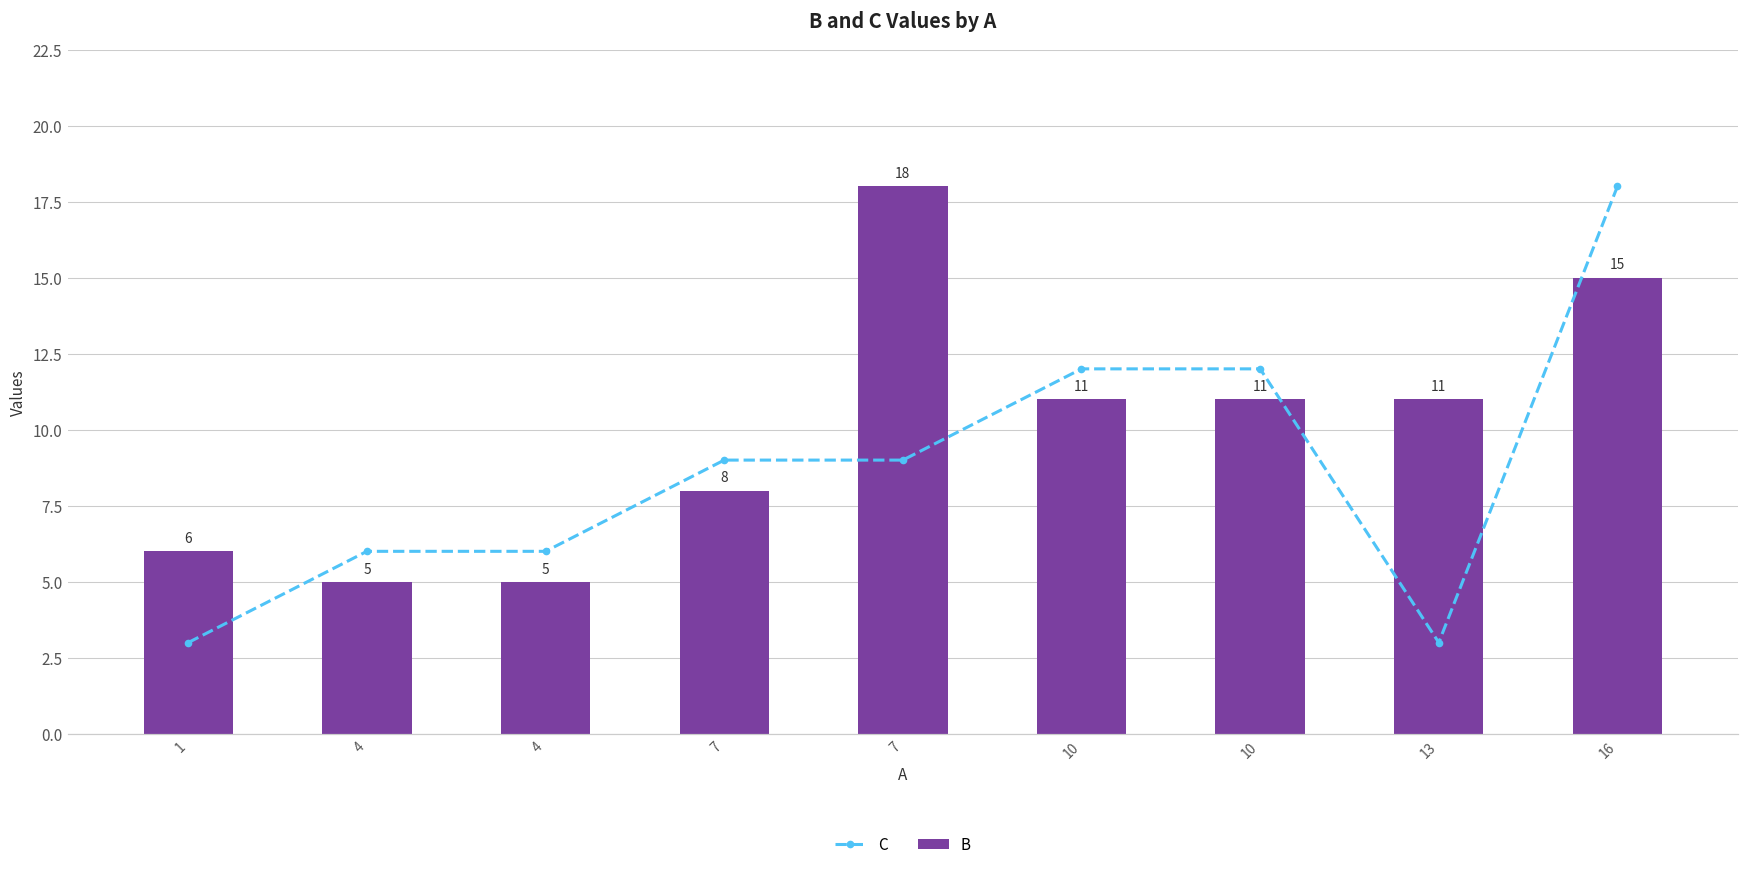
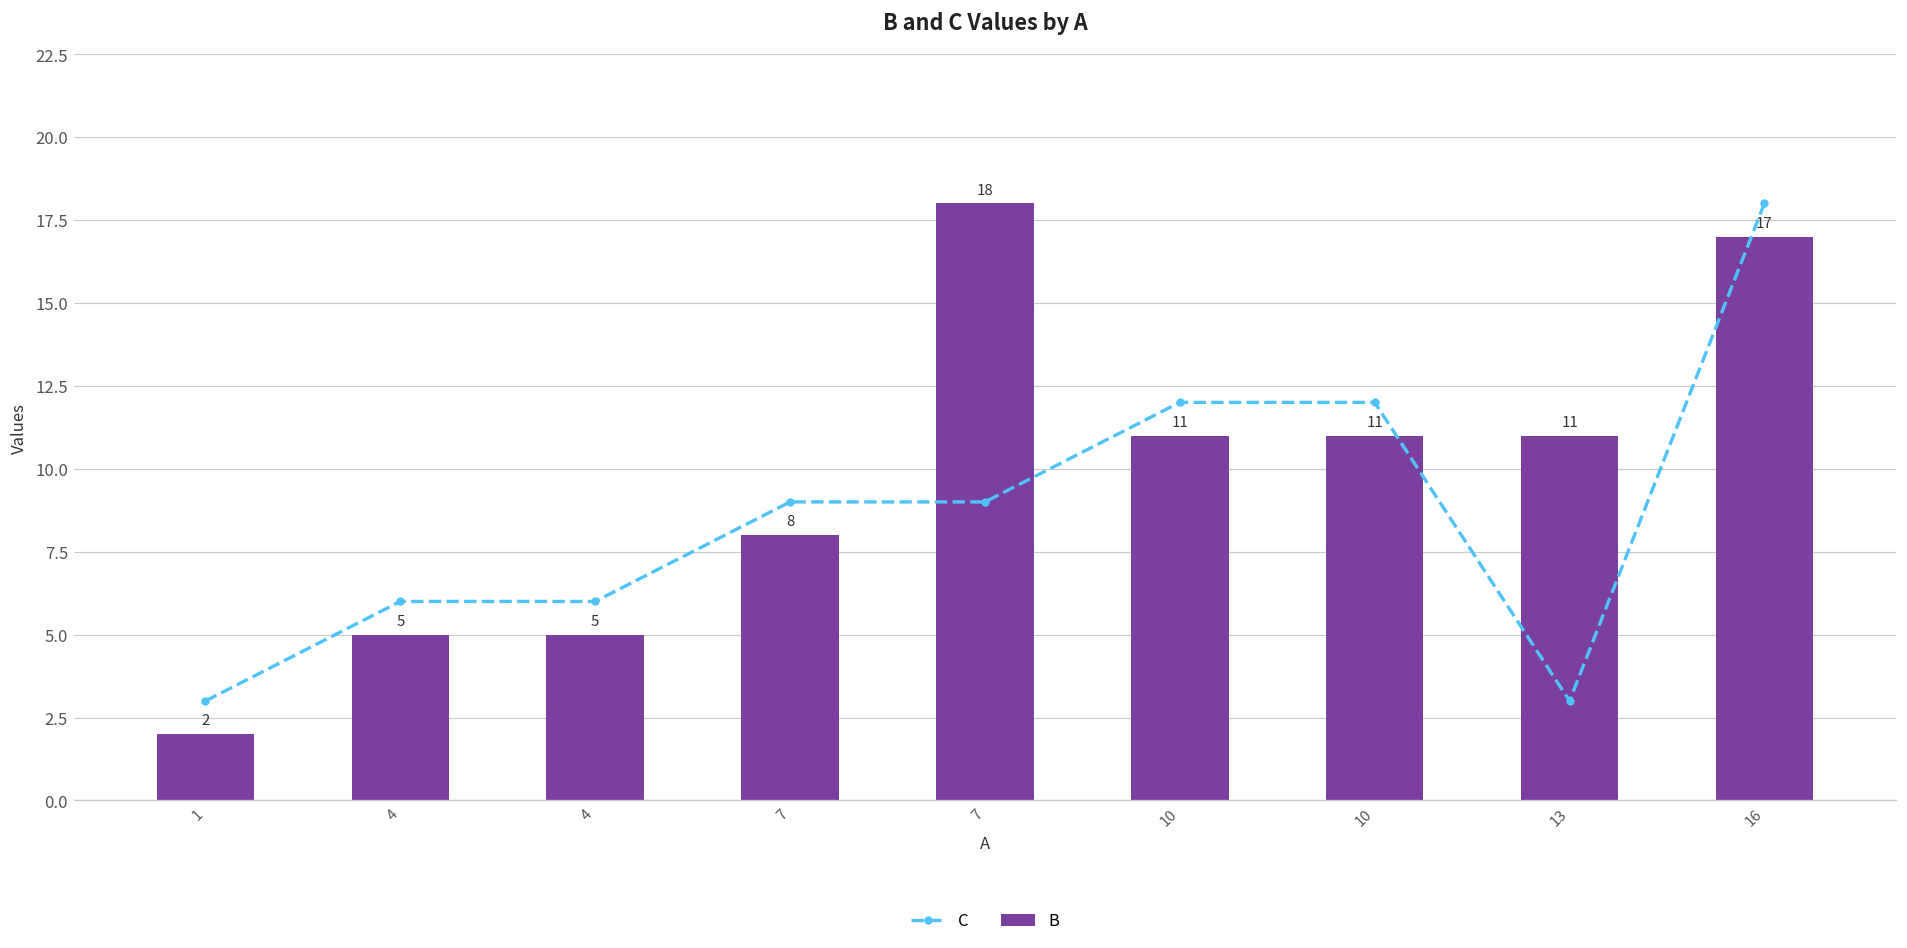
  {
    "B": {
-     "1": 6,
+     "1": 2,
      "13": 11,
-     "16": 15
+     "16": 17
    },
    "C": {
      "1": 3.0,
      "13": 3.0,
      "16": 18.0
    }
  }
